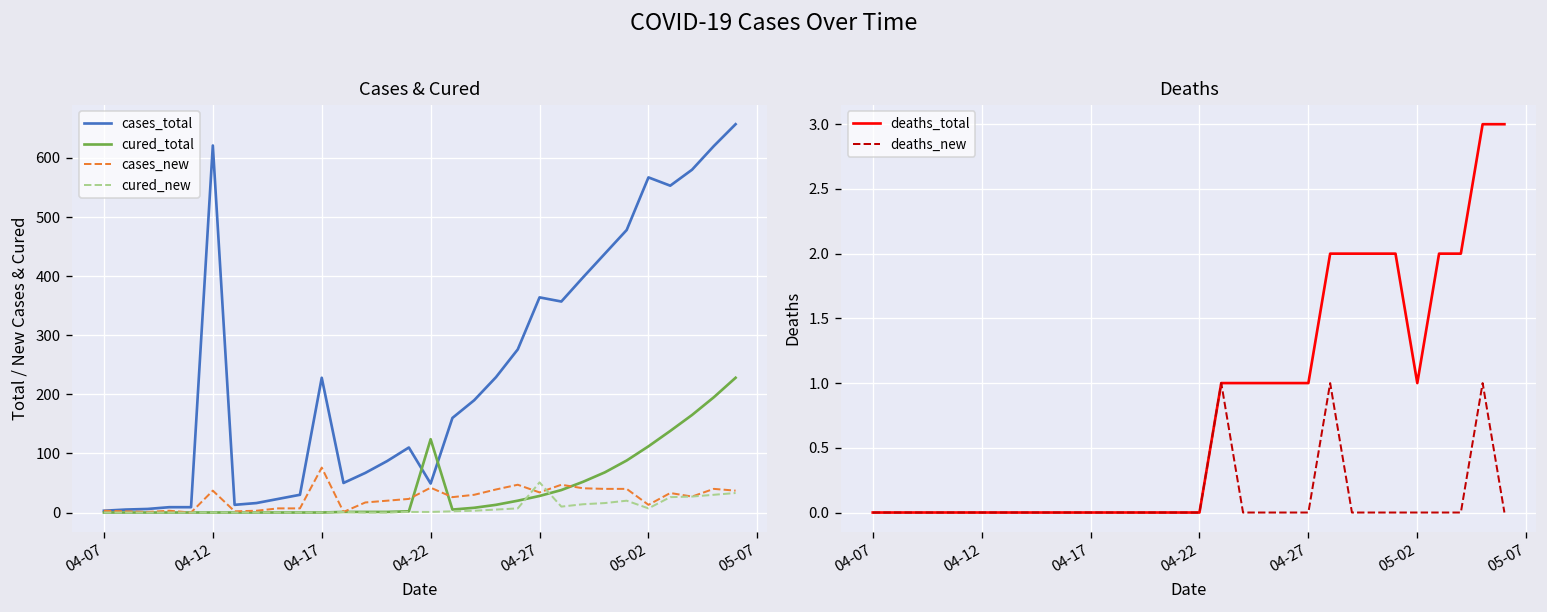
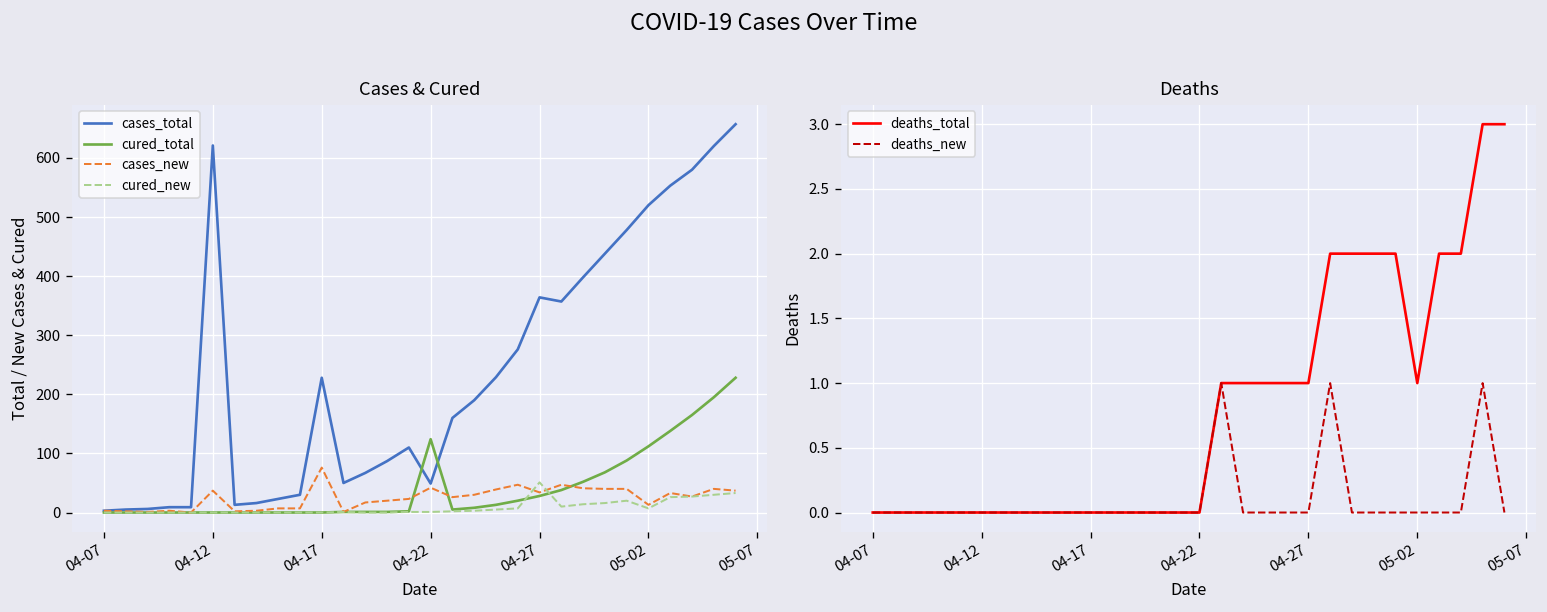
  {
    "Cases & Cured": {
      "cases_total": {
        "04-12": 620,
        "04-17": 230,
        "04-22": 50,
        "04-27": 360,
-       "05-02": 570
+       "05-02": 520
      },
      "cured_total": {
        "04-22": 120,
        "04-27": 30,
        "05-02": 110
      },
      "cases_new": {
        "04-12": 40,
        "04-17": 80,
        "04-22": 40,
        "04-27": 30,
        "05-02": 10
      },
      "cured_new": {
        "04-22": 0,
        "04-27": 50,
        "05-02": 10
      }
    },
    "Deaths": {
      "deaths_total": {
        "04-27": 1.00,
        "05-02": 1.00
      },
      "deaths_new": {
        "04-27": 0.00,
        "05-02": 0.00
      }
    }
  }
